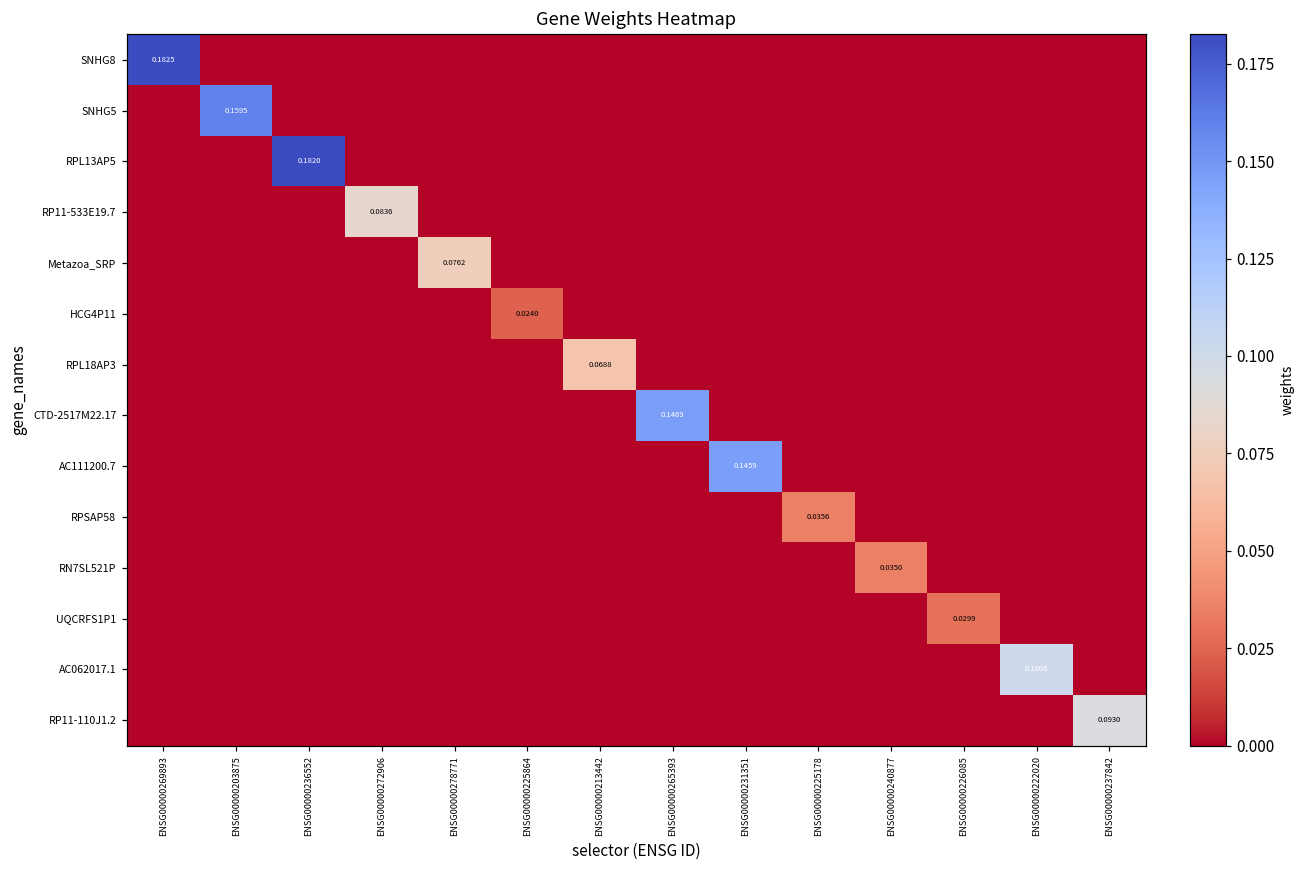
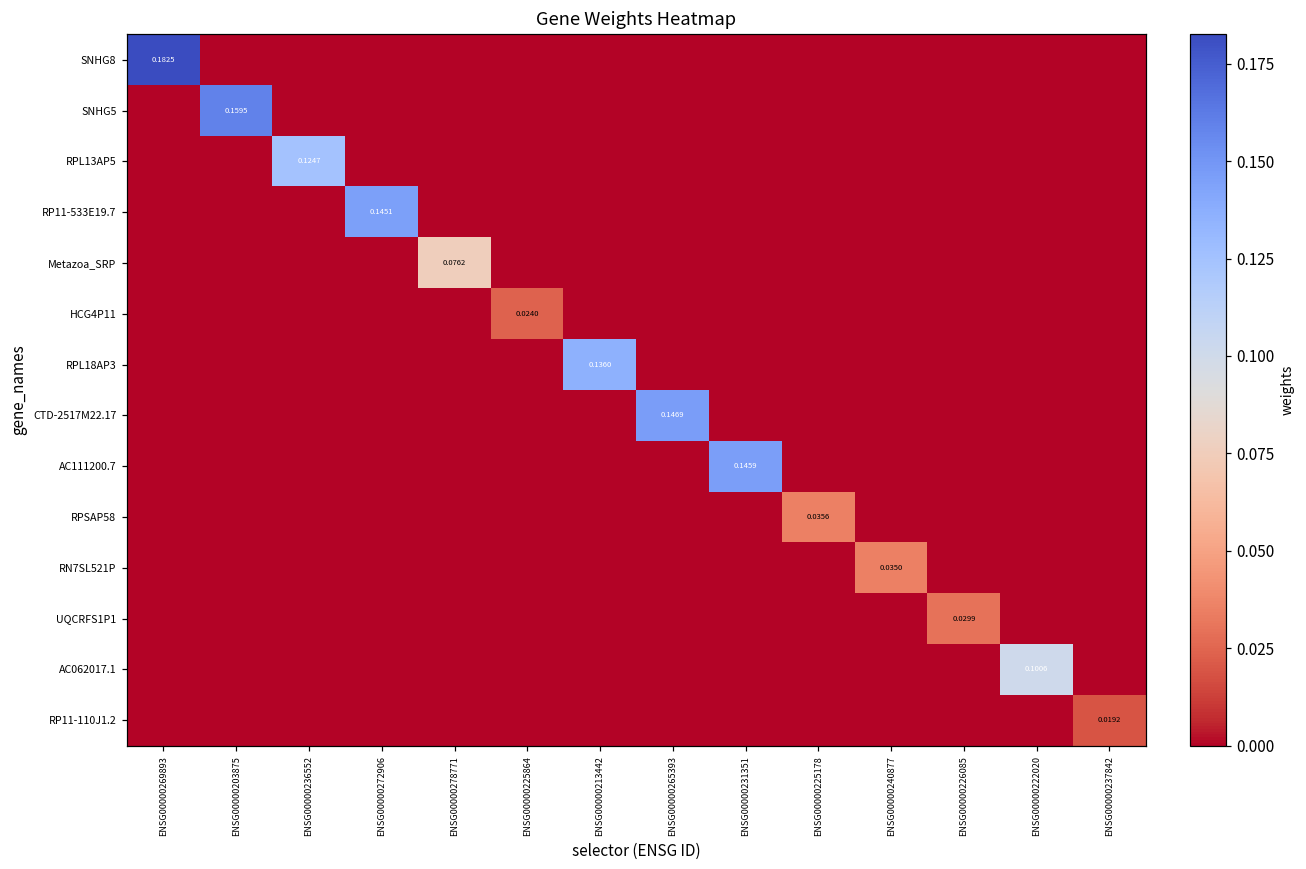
  {
    "SNHG8": {
      "ENSG00000269893": 0.1825
    },
    "SNHG5": {
      "ENSG00000203875": 0.1595
    },
    "RPL13AP5": {
-     "ENSG00000236552": 0.1820
+     "ENSG00000236552": 0.1247
    },
    "RP11-533E19.7": {
-     "ENSG00000272906": 0.0836
+     "ENSG00000272906": 0.1451
    },
    "Metazoa_SRP": {
      "ENSG00000278771": 0.0762
    },
    "HCG4P11": {
      "ENSG00000225864": 0.0240
    },
    "RPL18AP3": {
-     "ENSG00000213442": 0.0688
+     "ENSG00000213442": 0.1360
    },
    "CTD-2517M22.17": {
      "ENSG00000265393": 0.1469
    },
    "AC111200.7": {
      "ENSG00000231351": 0.1459
    },
    "RPSAP58": {
      "ENSG00000225178": 0.0356
    },
    "RN7SL521P": {
      "ENSG00000240877": 0.0350
    },
    "UQCRFS1P1": {
      "ENSG00000226085": 0.0299
    },
    "RP11-110J1.2": {
-     "ENSG00000237842": 0.0930
+     "ENSG00000237842": 0.0192
    }
  }
